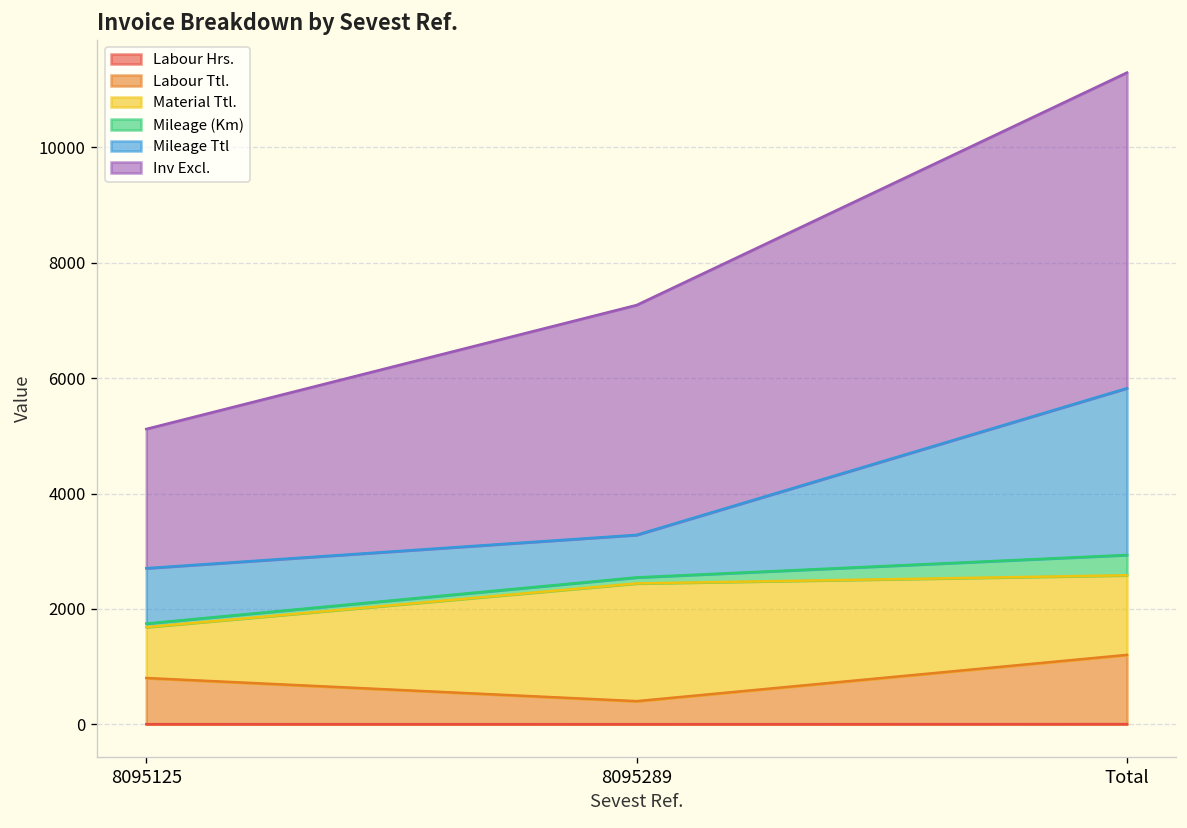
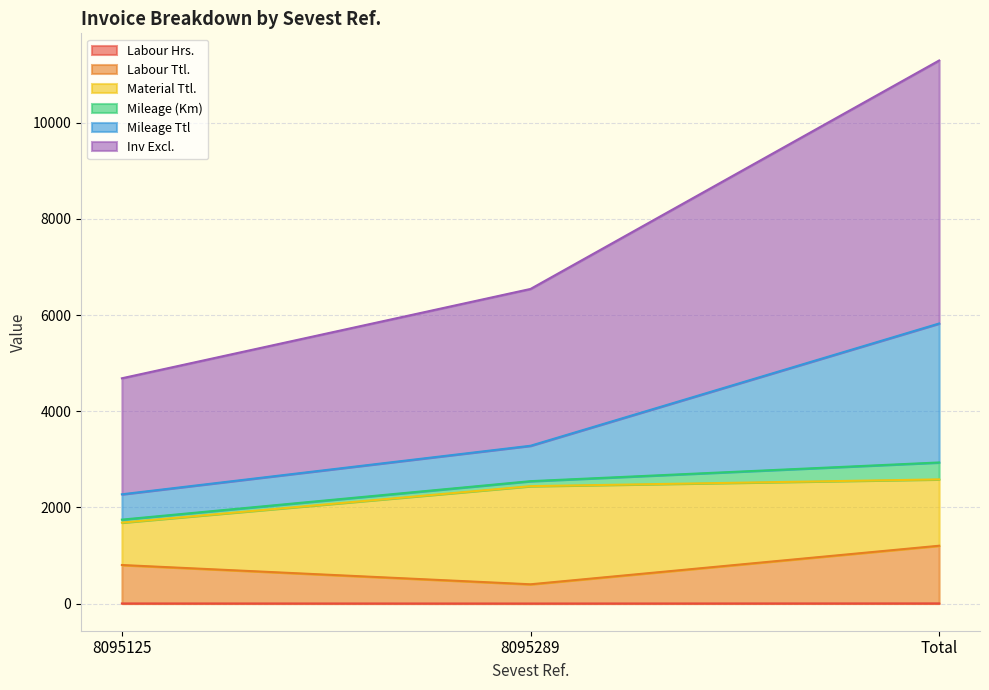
  {
    "Material Ttl.": {
      "8095125": 900,
      "8095289": 2000,
      "Total": 1400
    },
    "Mileage (Km)": {
      "8095125": 100,
      "8095289": 100,
      "Total": 400
    },
    "Mileage Ttl": {
-     "8095125": 1000,
+     "8095125": 500,
      "8095289": 700,
      "Total": 2900
    },
    "Inv Excl.": {
      "8095125": 2400,
-     "8095289": 4000,
+     "8095289": 3300,
      "Total": 5500
    }
  }
